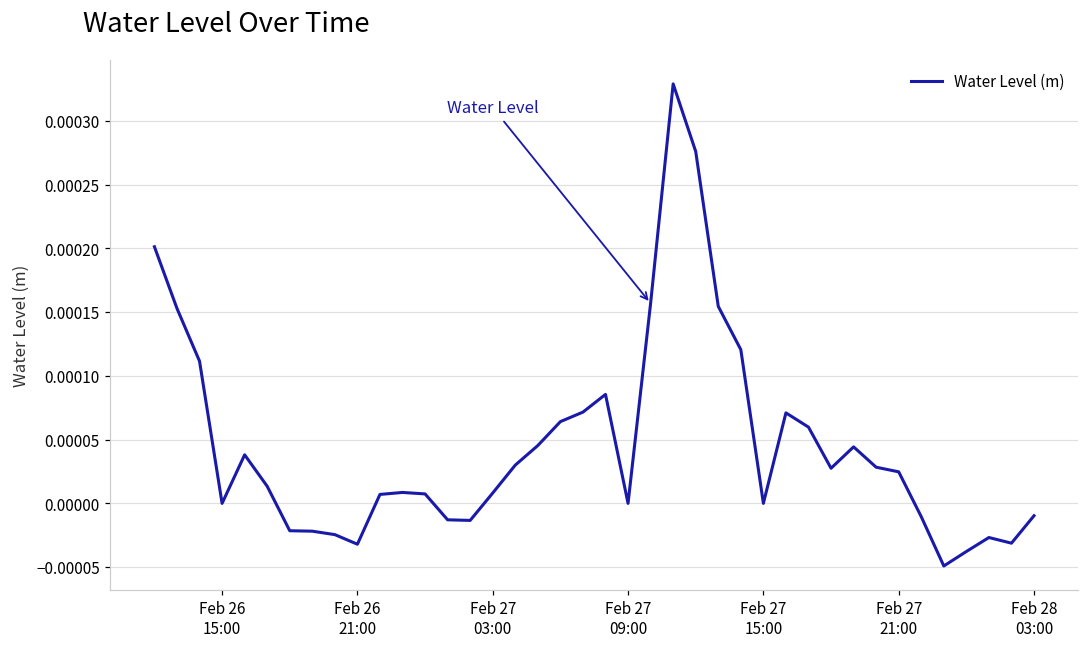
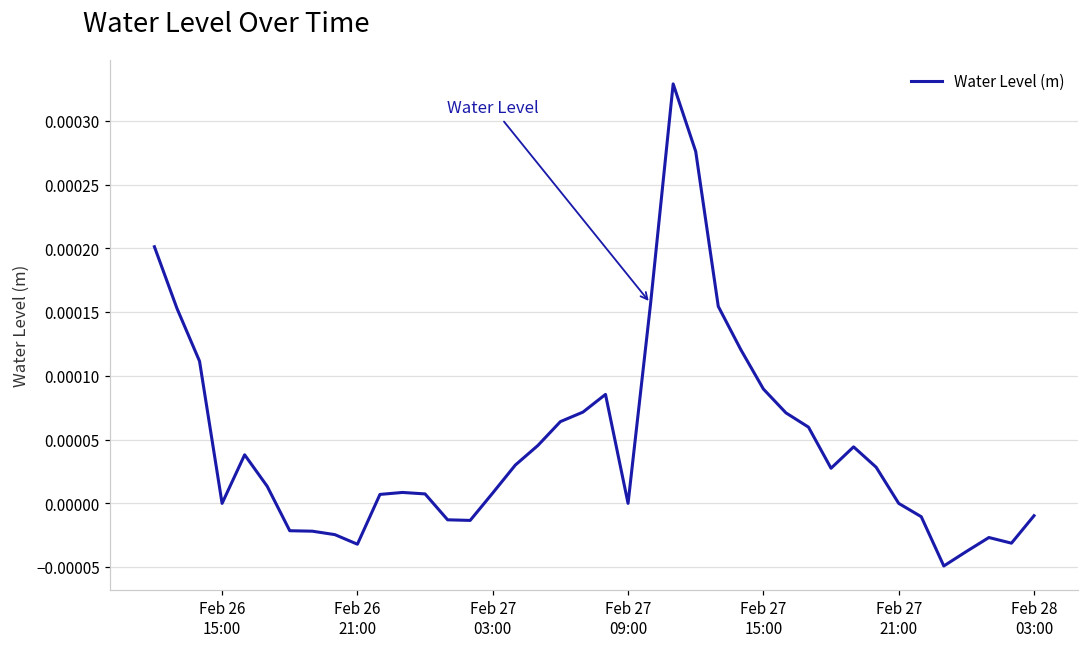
  {
    "Feb 26 15:00": 0.00000,
    "Feb 26 21:00": -0.00003,
    "Feb 27 03:00": 0.00001,
    "Feb 27 09:00": 0.00000,
-   "Feb 27 15:00": 0.0000,
-   "Feb 27 21:00": 0.00002,
+   "Feb 27 15:00": 0.0001,
+   "Feb 27 21:00": 0.00000,
    "Feb 28 03:00": -0.00001
  }
